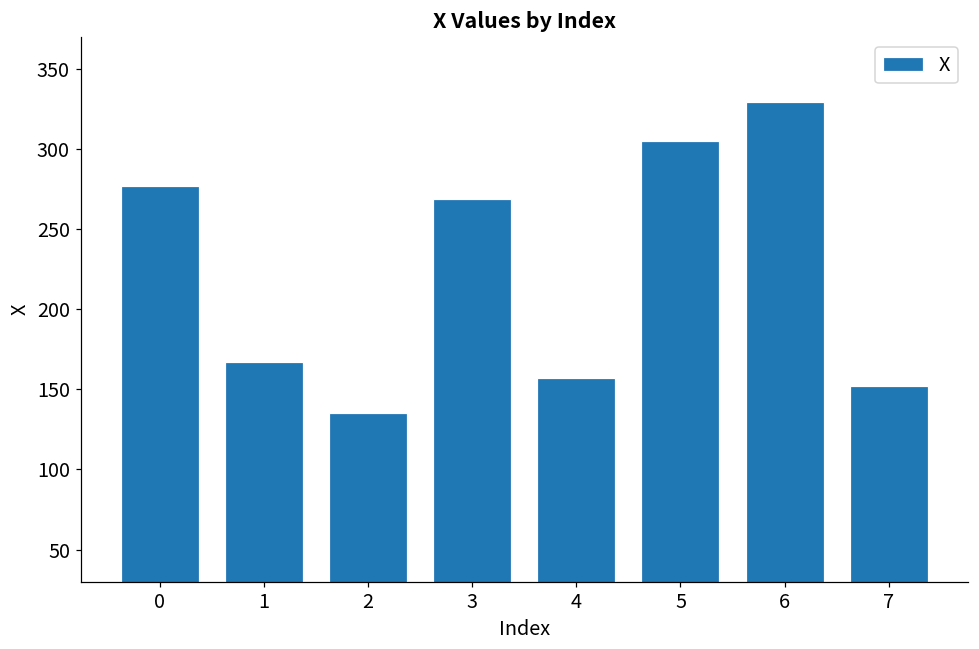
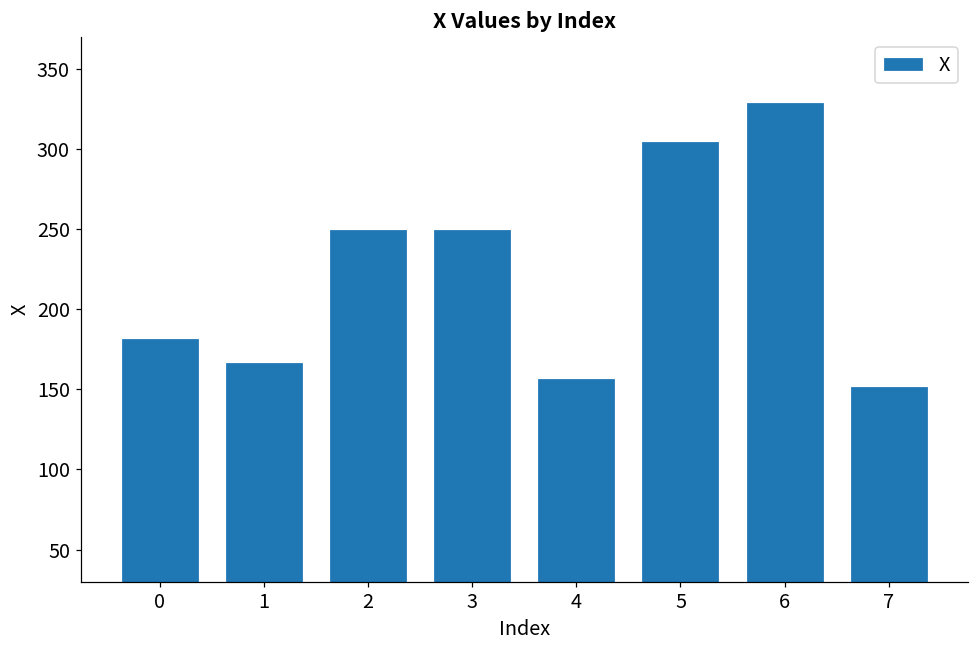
  {
-   "0": 277,
+   "0": 182,
    "1": 167,
-   "2": 135,
-   "3": 269,
+   "2": 250,
+   "3": 250,
    "4": 157,
    "5": 305,
    "6": 329,
    "7": 152
  }
